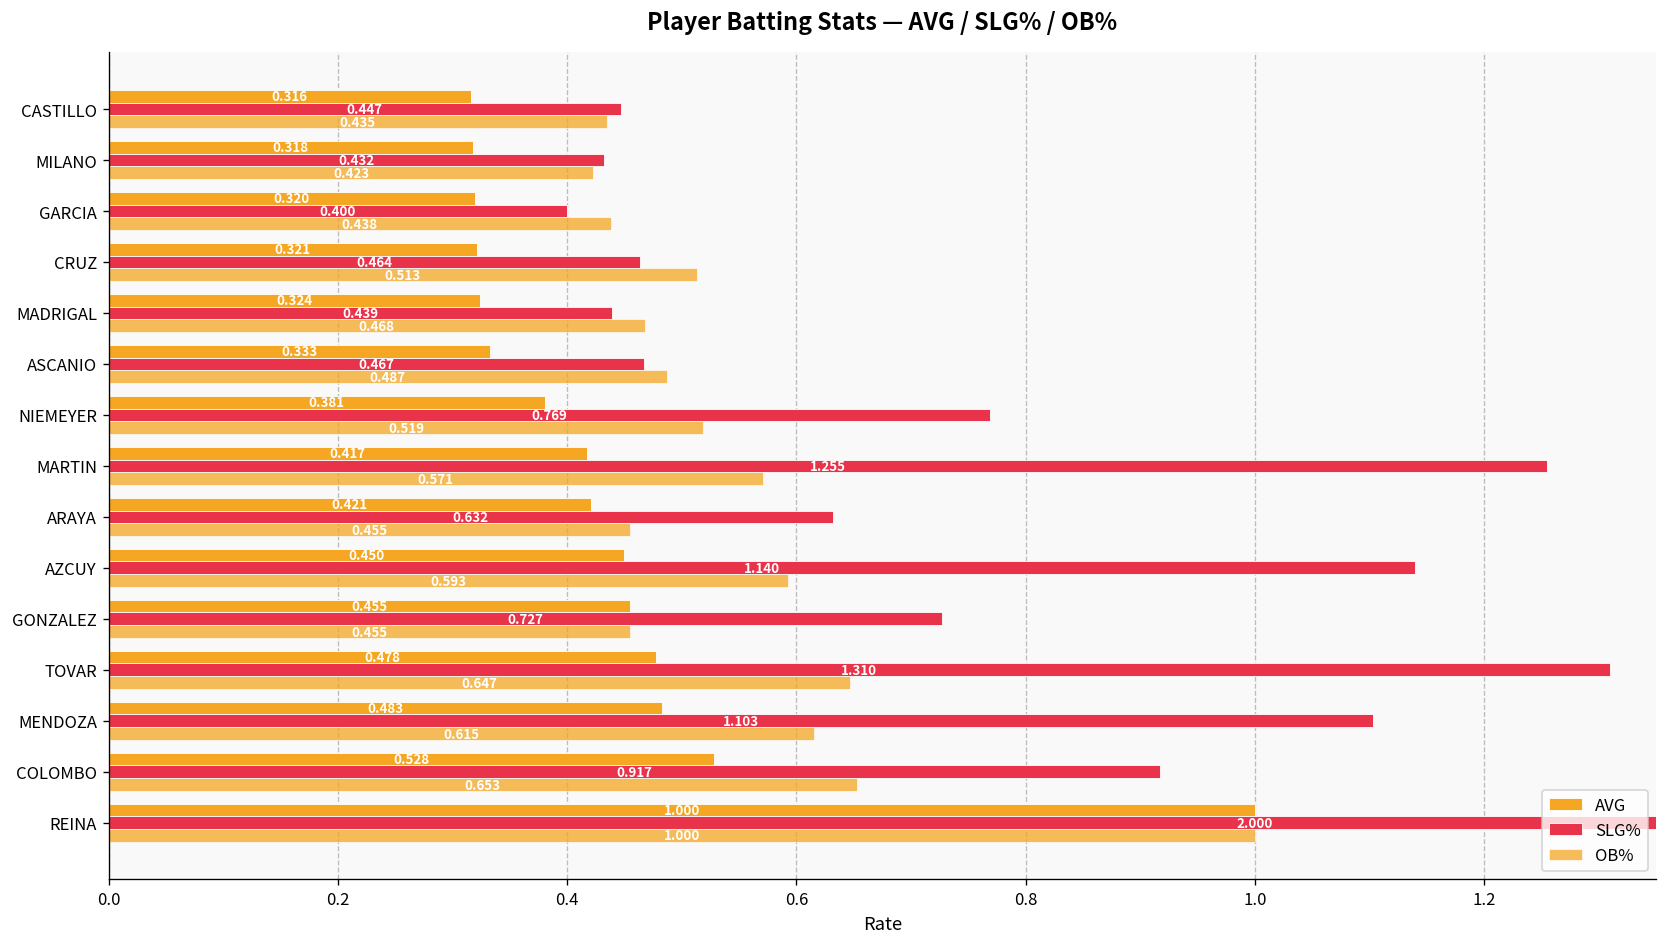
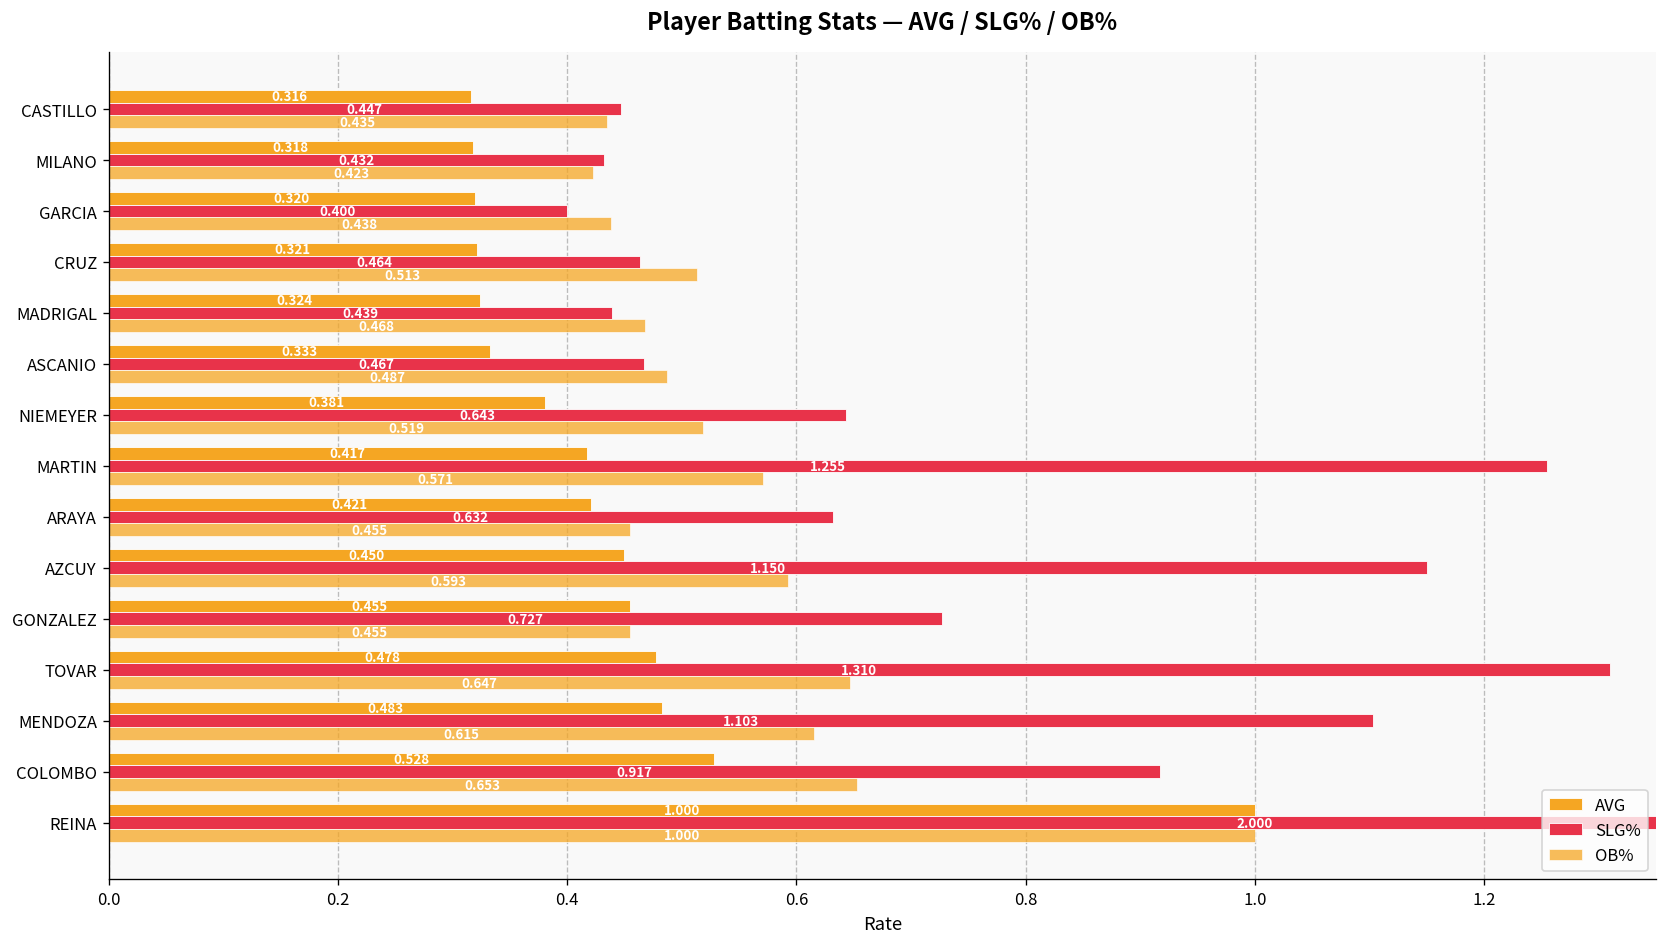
  {
    "SLG%": {
      "CASTILLO": 0.447,
      "GARCIA": 0.400,
      "CRUZ": 0.464,
      "MADRIGAL": 0.439,
      "ASCANIO": 0.467,
-     "NIEMEYER": 0.769,
+     "NIEMEYER": 0.643,
      "MARTIN": 1.255,
      "ARAYA": 0.632,
-     "AZCUY": 1.140,
+     "AZCUY": 1.150,
      "GONZALEZ": 0.727,
      "TOVAR": 1.310,
      "MENDOZA": 1.103,
      "COLOMBO": 0.917
    }
  }
